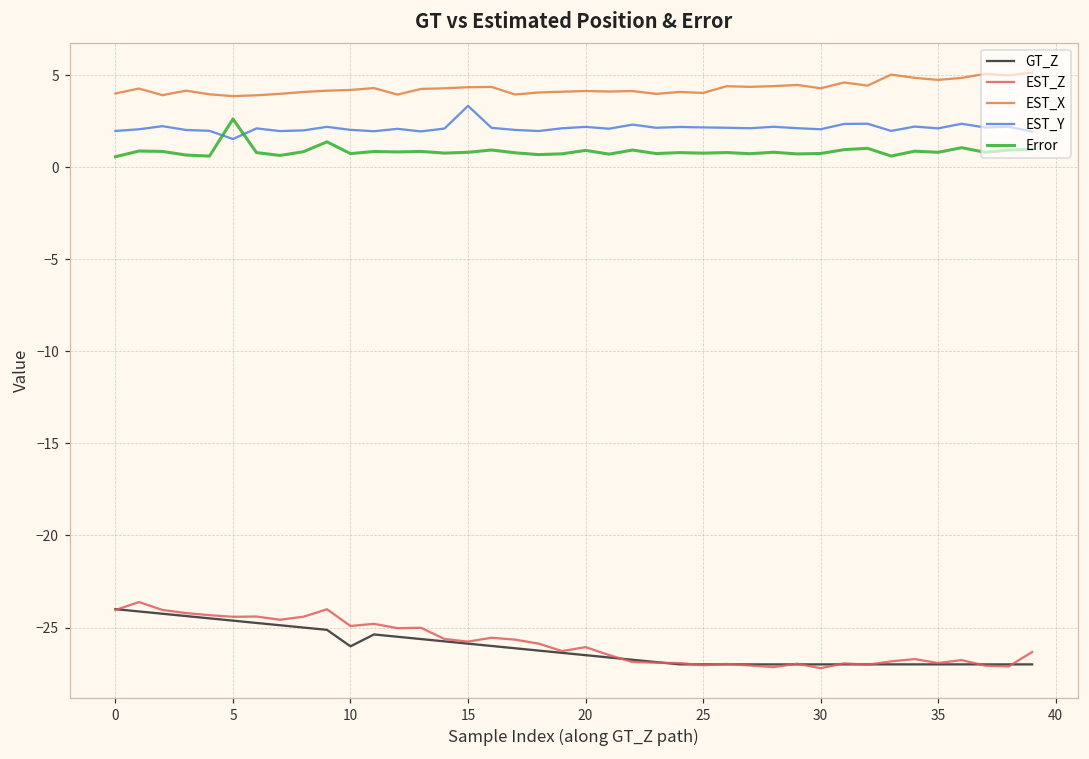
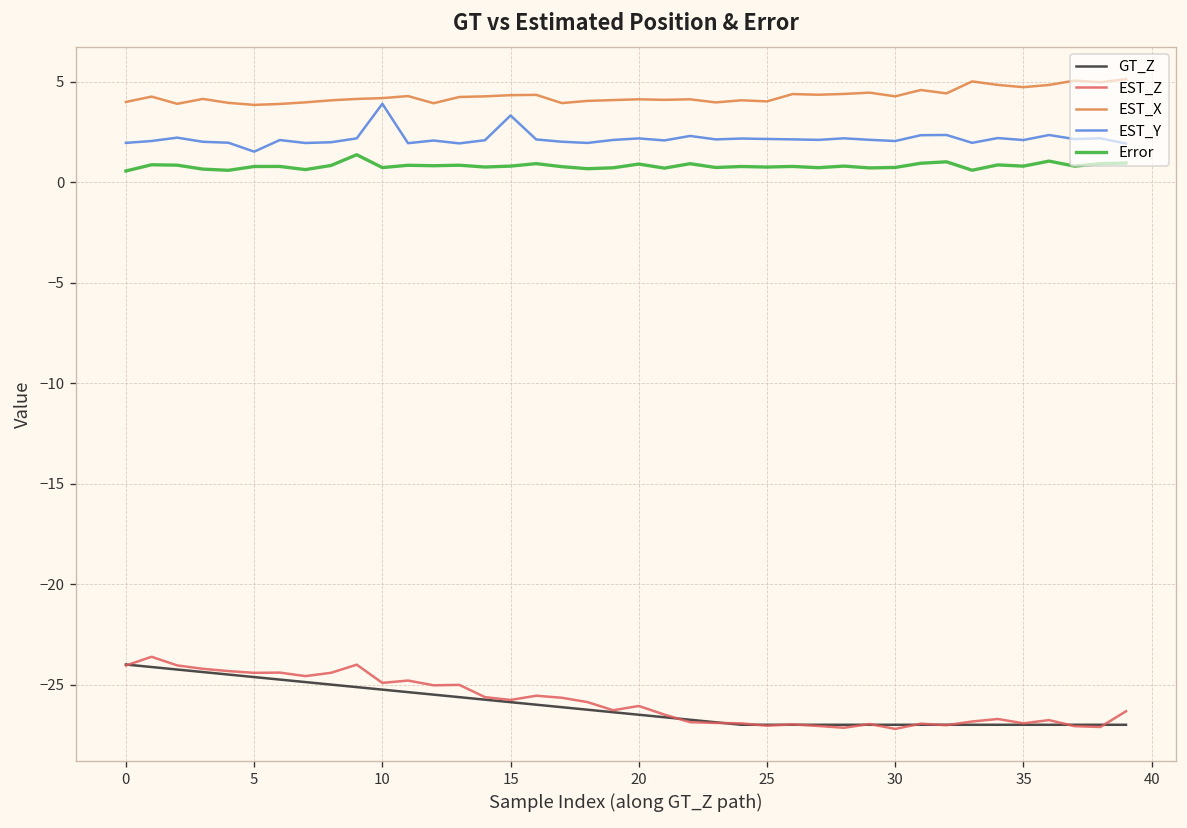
  {
    "GT_Z": {
      "5": -24.6,
-     "10": -26.0,
+     "10": -25.3,
      "20": -26.5,
      "30": -27.0
    },
    "EST_Y": {
      "0": 2.0,
      "5": 1.5,
-     "10": 2.0,
+     "10": 3.9,
      "15": 3.3,
      "20": 2.2,
      "25": 2.2,
      "30": 2.1,
      "35": 2.1
    },
    "Error": {
      "0": 0.6,
-     "5": 2.6,
+     "5": 0.8,
      "10": 0.7,
      "15": 0.8,
      "20": 0.9,
      "25": 0.8,
      "30": 0.7,
      "35": 0.8
    }
  }
